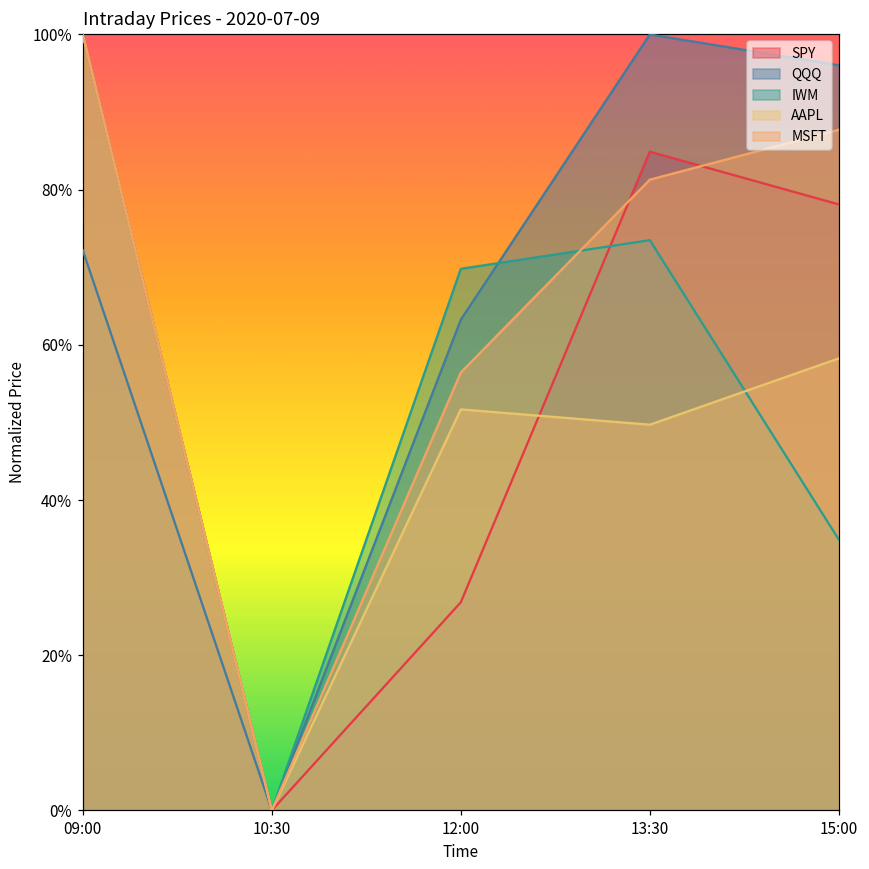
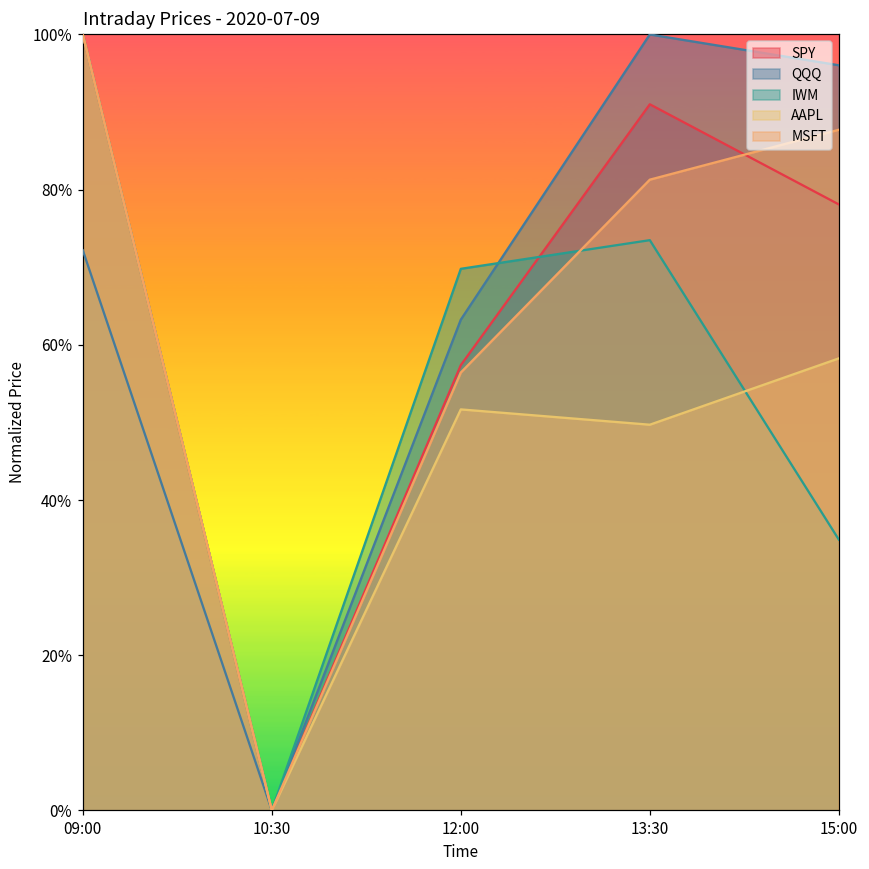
  {
    "SPY": {
-     "12:00": "27%",
-     "13:30": "85%",
+     "12:00": "57%",
+     "13:30": "91%",
      "15:00": "78%"
    }
  }
